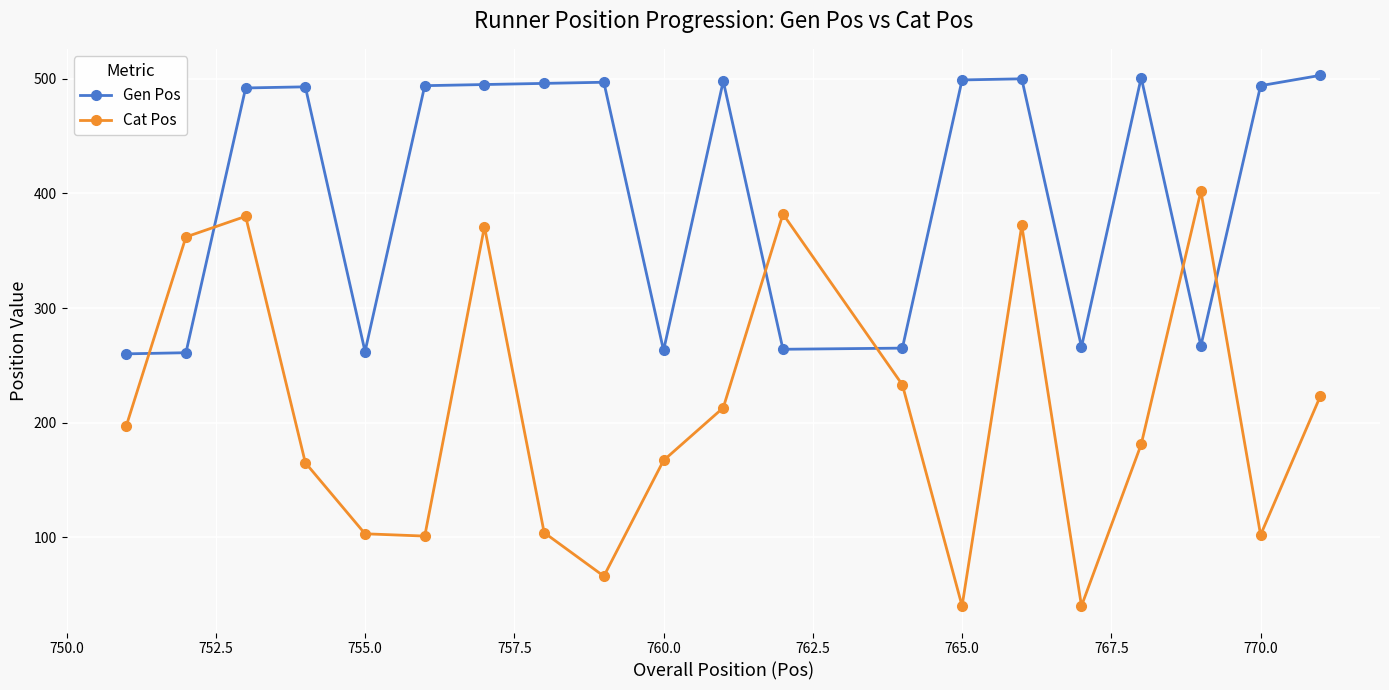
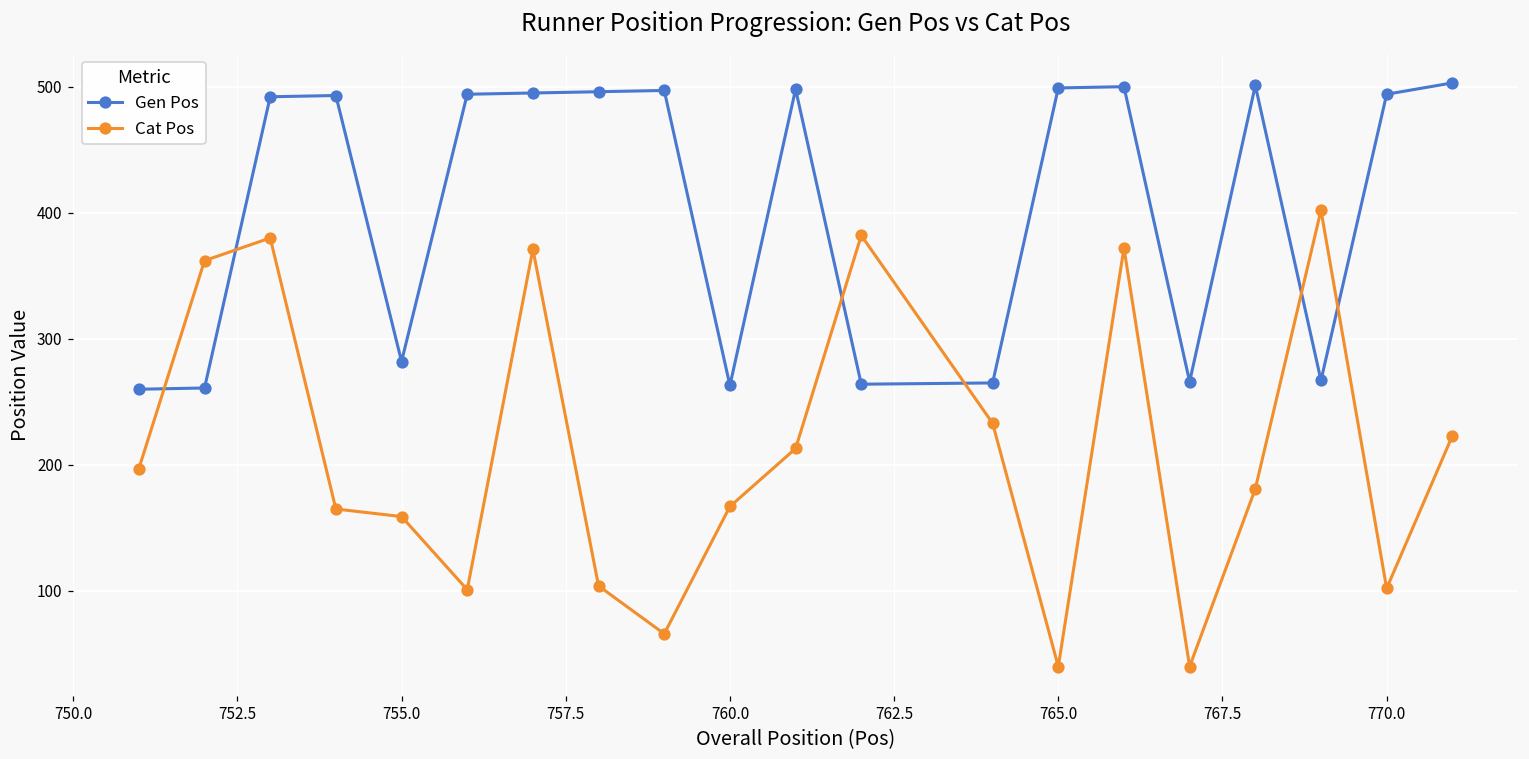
  {
    "Gen Pos": {
-     "755.0": 262,
+     "755.0": 282,
      "760.0": 263,
      "765.0": 499,
      "770.0": 494
    },
    "Cat Pos": {
-     "755.0": 103,
+     "755.0": 159,
      "760.0": 167,
      "765.0": 40,
      "770.0": 102
    }
  }
